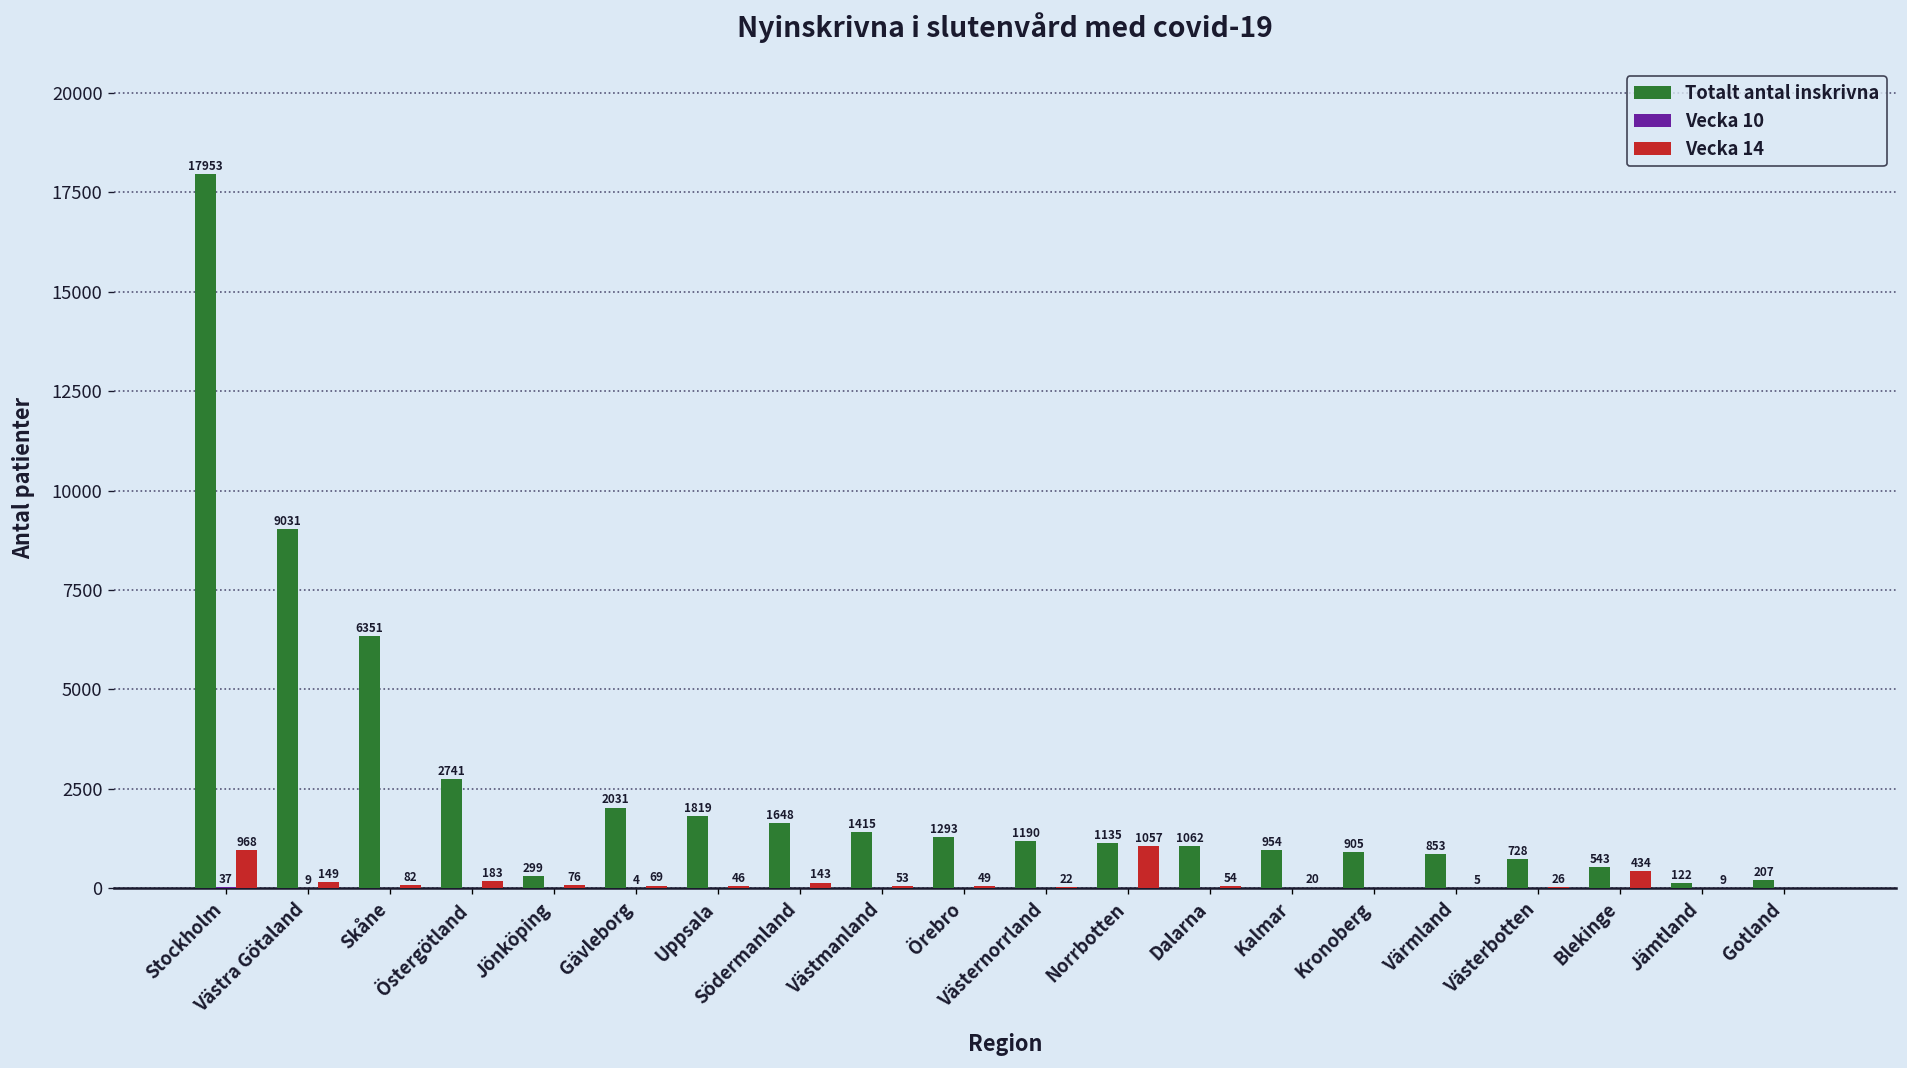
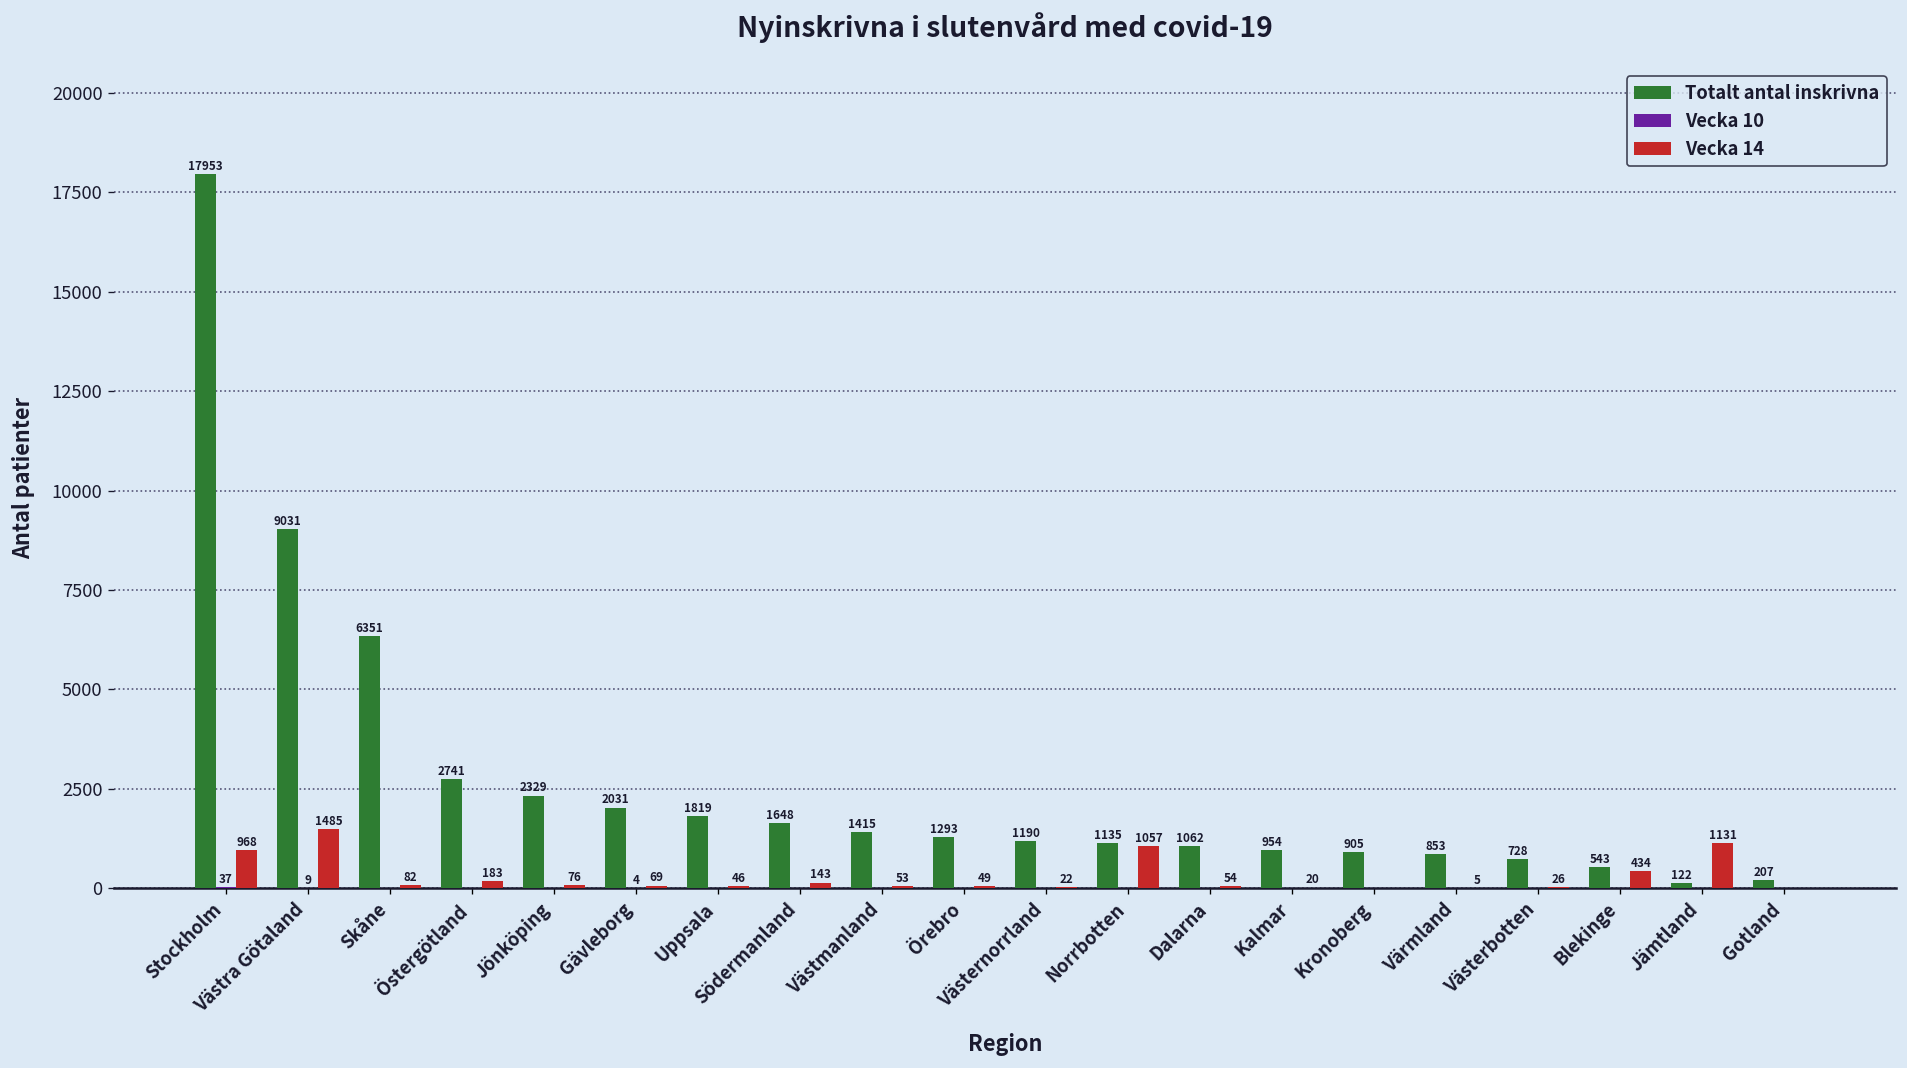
  {
    "Totalt antal inskrivna": {
      "Stockholm": 17953,
      "Västra Götaland": 9031,
      "Skåne": 6351,
      "Östergötland": 2741,
-     "Jönköping": 299,
+     "Jönköping": 2329,
      "Gävleborg": 2031,
      "Uppsala": 1819,
      "Södermanland": 1648,
      "Västmanland": 1415,
      "Örebro": 1293,
      "Västernorrland": 1190,
      "Norrbotten": 1135,
      "Dalarna": 1062,
      "Kalmar": 954,
      "Kronoberg": 905,
      "Värmland": 853,
      "Västerbotten": 728,
      "Blekinge": 543,
      "Jämtland": 122,
      "Gotland": 207
    },
    "Vecka 10": {
      "Stockholm": 37,
      "Västra Götaland": 9,
      "Gävleborg": 4
    },
    "Vecka 14": {
      "Stockholm": 968,
-     "Västra Götaland": 149,
+     "Västra Götaland": 1485,
      "Skåne": 82,
      "Östergötland": 183,
      "Jönköping": 76,
      "Gävleborg": 69,
      "Uppsala": 46,
      "Södermanland": 143,
      "Västmanland": 53,
      "Örebro": 49,
      "Västernorrland": 22,
      "Norrbotten": 1057,
      "Dalarna": 54,
      "Kalmar": 20,
      "Värmland": 5,
      "Västerbotten": 26,
      "Blekinge": 434,
-     "Jämtland": 9
+     "Jämtland": 1131
    }
  }
